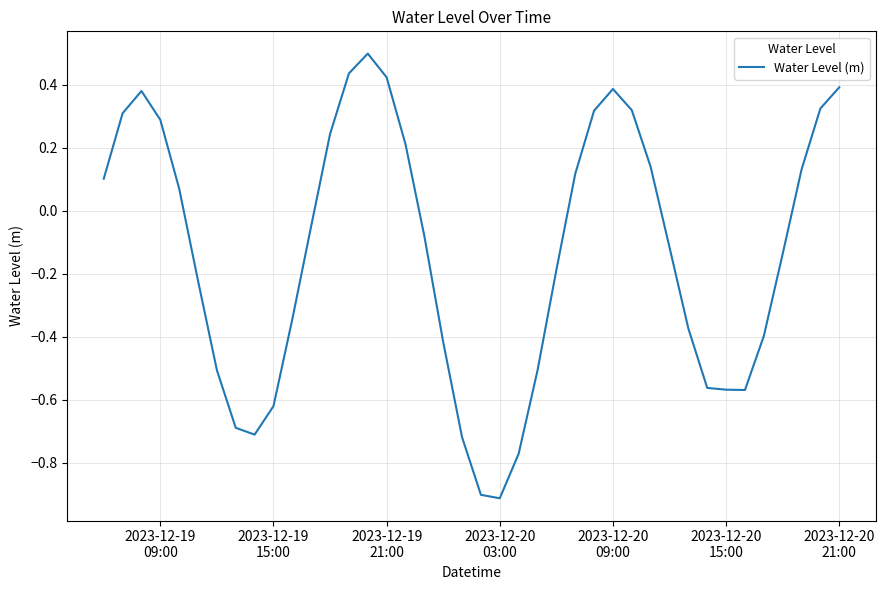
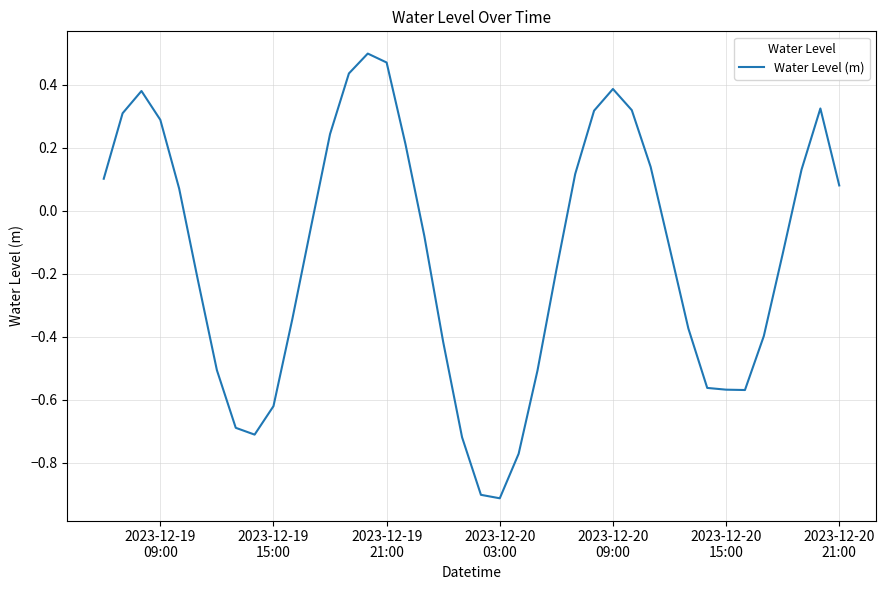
  {
    "2023-12-19 09:00": 0.29,
    "2023-12-19 15:00": -0.62,
-   "2023-12-19 21:00": 0.42,
+   "2023-12-19 21:00": 0.47,
    "2023-12-20 03:00": -0.91,
    "2023-12-20 09:00": 0.39,
    "2023-12-20 15:00": -0.57,
-   "2023-12-20 21:00": 0.39
+   "2023-12-20 21:00": 0.08
  }
